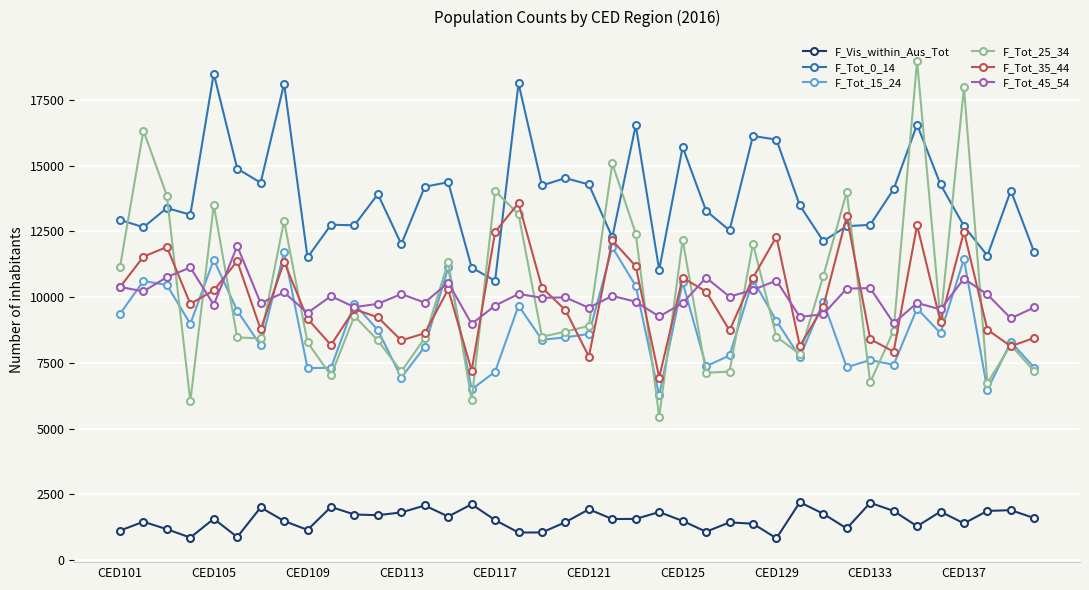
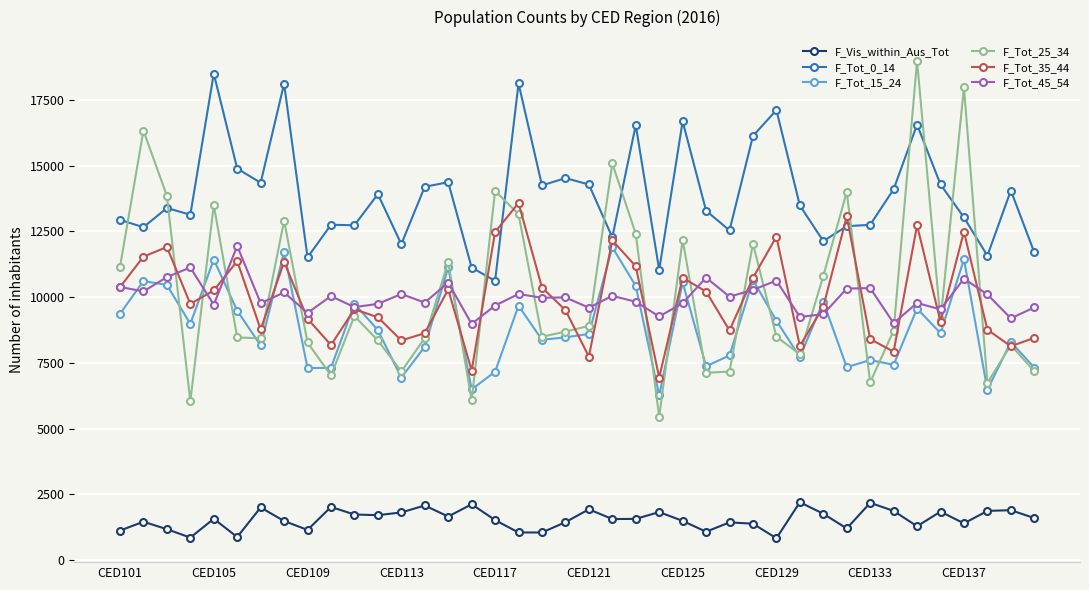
  {
    "F_Vis_within_Aus_Tot": {
      "CED101": 1100,
      "CED105": 1600,
      "CED109": 1200,
      "CED113": 1800,
      "CED117": 1500,
      "CED121": 1900,
      "CED125": 1500,
      "CED129": 800,
      "CED133": 2200,
      "CED137": 1400
    },
    "F_Tot_0_14": {
      "CED101": 12900,
      "CED105": 18500,
      "CED109": 11500,
      "CED113": 12000,
      "CED117": 10600,
      "CED121": 14300,
-     "CED125": 15700,
-     "CED129": 16000,
+     "CED125": 16700,
+     "CED129": 17100,
      "CED133": 12800,
-     "CED137": 12700
+     "CED137": 13000
    },
    "F_Tot_15_24": {
      "CED101": 9400,
      "CED105": 11400,
      "CED109": 7300,
      "CED113": 6900,
      "CED117": 7200,
      "CED121": 8600,
      "CED125": 10600,
      "CED129": 9100,
      "CED133": 7600,
      "CED137": 11400
    },
    "F_Tot_25_34": {
      "CED101": 11100,
      "CED105": 13500,
      "CED109": 8300,
      "CED113": 7200,
      "CED117": 14000,
      "CED121": 8900,
      "CED125": 12200,
      "CED129": 8500,
      "CED133": 6800,
      "CED137": 18000
    },
    "F_Tot_35_44": {
      "CED105": 10300,
      "CED109": 9200,
      "CED113": 8400,
      "CED117": 12500,
      "CED121": 7700,
      "CED125": 10700,
      "CED129": 12300,
      "CED133": 8400,
      "CED137": 12500
    },
    "F_Tot_45_54": {
      "CED105": 9700,
      "CED109": 9400,
      "CED113": 10100,
      "CED117": 9700,
      "CED121": 9600,
      "CED125": 9800,
      "CED129": 10600,
      "CED133": 10300,
      "CED137": 10700
    }
  }
